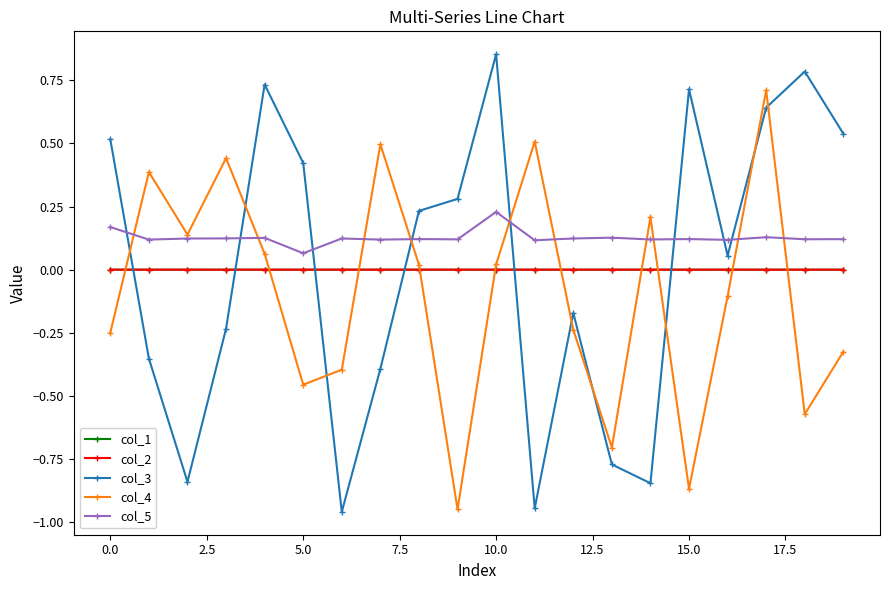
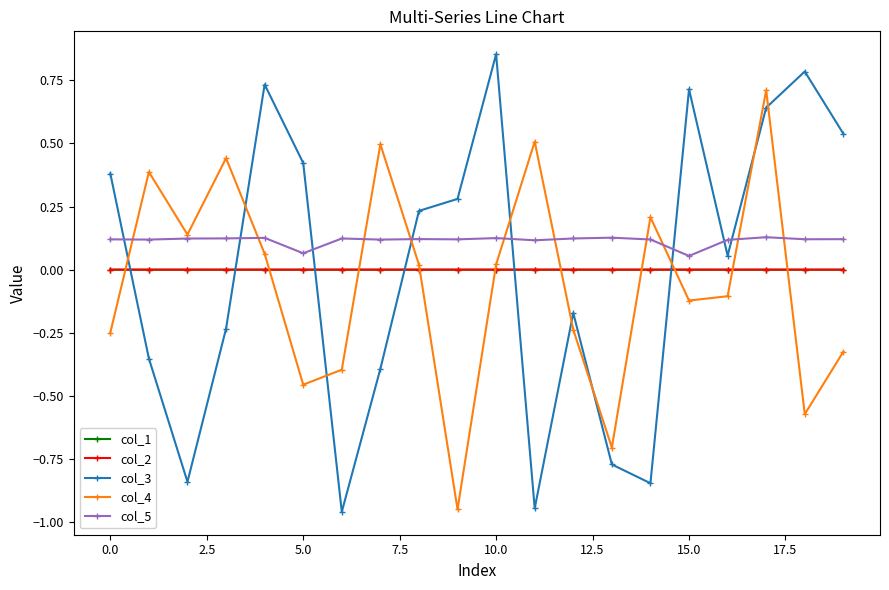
  {
    "col_2": {
      "0.0": 0.00,
      "5.0": 0.00,
      "10.0": 0.00,
      "15.0": 0.00
    },
    "col_3": {
-     "0.0": 0.52,
+     "0.0": 0.38,
      "5.0": 0.42,
      "10.0": 0.85,
      "15.0": 0.71
    },
    "col_4": {
      "0.0": -0.25,
      "5.0": -0.46,
      "10.0": 0.02,
-     "15.0": -0.87
+     "15.0": -0.12
    },
    "col_5": {
-     "0.0": 0.17,
+     "0.0": 0.12,
      "5.0": 0.06,
-     "10.0": 0.23,
-     "15.0": 0.12
+     "10.0": 0.12,
+     "15.0": 0.05
    }
  }
